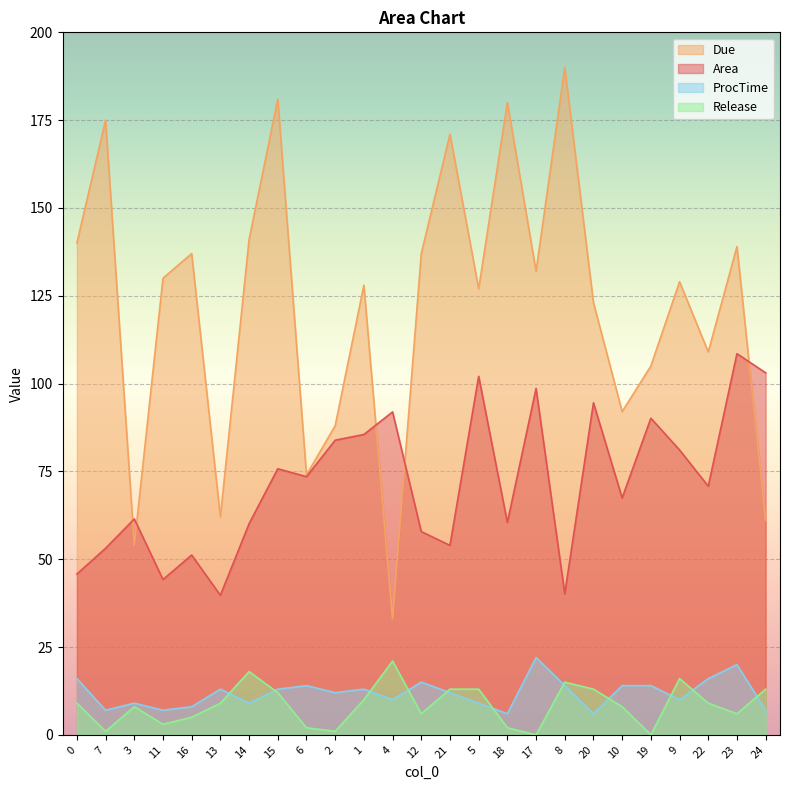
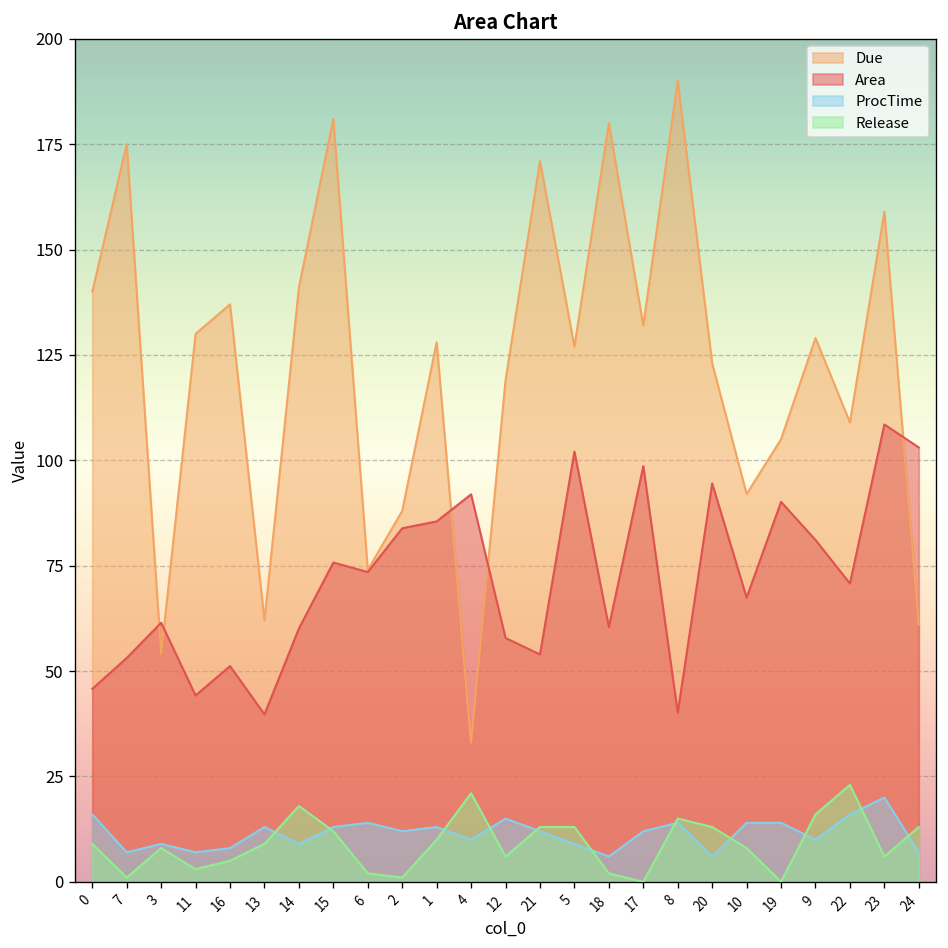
  {
    "Due": {
      "0": 140,
      "7": 175,
      "3": 54,
      "11": 130,
      "16": 137,
      "13": 62,
      "14": 141,
      "15": 181,
      "2": 88,
      "1": 128,
      "4": 33,
-     "12": 137,
+     "12": 119,
      "21": 171,
      "5": 127,
      "18": 180,
      "17": 132,
      "8": 190,
      "20": 123,
      "10": 92,
      "19": 105,
      "9": 129,
      "22": 109,
-     "23": 139,
+     "23": 159,
      "24": 61
    },
    "Area": {
      "0": 46,
      "7": 53,
      "3": 61,
      "11": 44,
      "16": 51,
      "13": 40,
      "14": 60,
      "15": 76,
      "2": 84,
      "1": 86,
      "4": 92,
      "12": 58,
      "21": 54,
      "5": 102,
      "18": 60,
      "17": 99,
      "8": 40,
      "20": 95,
      "10": 67,
      "19": 90,
      "9": 81,
      "22": 71,
      "23": 109,
      "24": 103
    },
    "ProcTime": {
      "0": 16,
      "7": 7,
      "3": 9,
      "11": 7,
      "16": 8,
      "13": 13,
      "14": 9,
      "15": 13,
      "6": 14,
      "2": 12,
      "1": 13,
      "4": 10,
      "12": 15,
      "21": 12,
      "5": 9,
      "18": 6,
-     "17": 22,
+     "17": 12,
      "8": 14,
      "20": 6,
      "10": 14,
      "19": 14,
      "9": 10,
      "22": 16,
      "23": 20,
      "24": 7
    },
    "Release": {
      "0": 9,
      "7": 1,
      "3": 8,
      "11": 3,
      "16": 5,
      "13": 9,
      "14": 18,
      "15": 12,
      "6": 2,
      "2": 1,
      "1": 10,
      "4": 21,
      "12": 6,
      "21": 13,
      "5": 13,
      "18": 2,
      "17": 0,
      "8": 15,
      "20": 13,
      "10": 8,
      "19": 0,
      "9": 16,
-     "22": 9,
+     "22": 23,
      "23": 6,
      "24": 13
    }
  }
